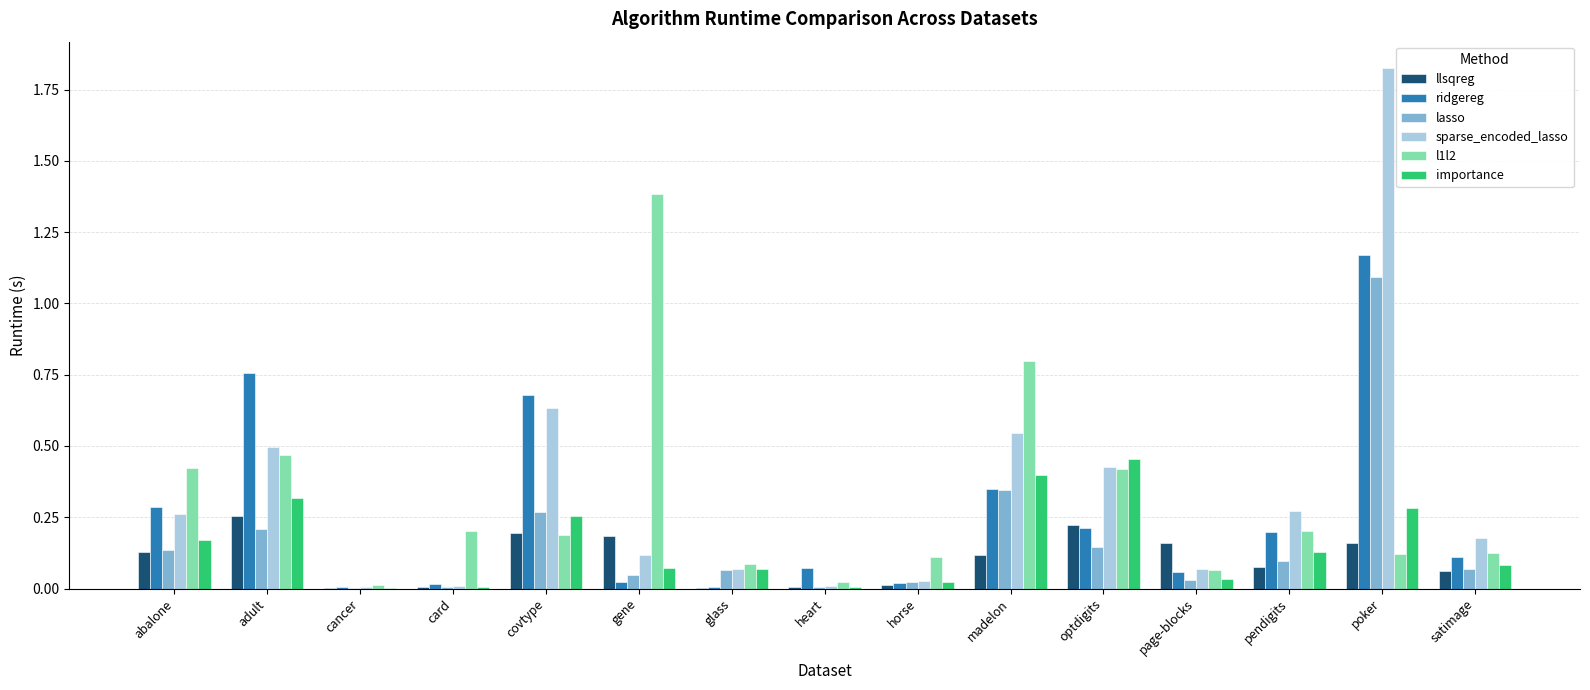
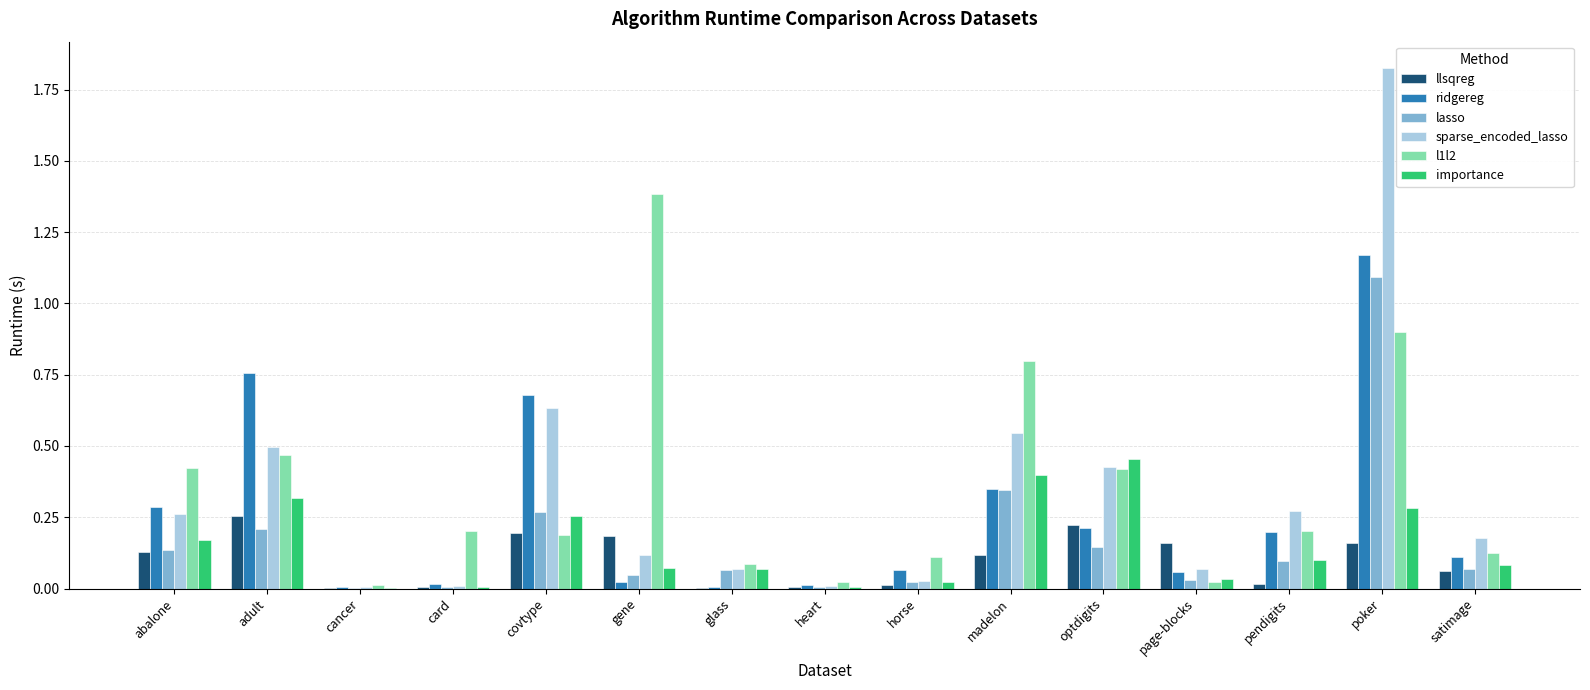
  {
    "llsqreg": {
      "abalone": 0.13,
      "adult": 0.26,
      "covtype": 0.20,
      "gene": 0.18,
      "horse": 0.01,
      "madelon": 0.12,
      "optdigits": 0.22,
      "page-blocks": 0.16,
-     "pendigits": 0.08,
+     "pendigits": 0.02,
      "poker": 0.16,
      "satimage": 0.06
    },
    "ridgereg": {
      "abalone": 0.29,
      "adult": 0.76,
      "card": 0.02,
      "covtype": 0.68,
      "gene": 0.02,
-     "heart": 0.07,
-     "horse": 0.02,
+     "heart": 0.01,
+     "horse": 0.06,
      "madelon": 0.35,
      "optdigits": 0.21,
      "page-blocks": 0.06,
      "pendigits": 0.20,
      "poker": 1.17,
      "satimage": 0.11
    },
    "l1l2": {
      "abalone": 0.42,
      "adult": 0.47,
      "cancer": 0.01,
      "card": 0.20,
      "covtype": 0.19,
      "gene": 1.38,
      "glass": 0.09,
      "heart": 0.02,
      "horse": 0.11,
      "madelon": 0.80,
      "optdigits": 0.42,
-     "page-blocks": 0.07,
+     "page-blocks": 0.02,
      "pendigits": 0.20,
-     "poker": 0.12,
+     "poker": 0.90,
      "satimage": 0.13
    },
    "importance": {
      "abalone": 0.17,
      "adult": 0.32,
      "covtype": 0.25,
      "gene": 0.07,
      "glass": 0.07,
      "horse": 0.02,
      "madelon": 0.40,
      "optdigits": 0.45,
      "page-blocks": 0.03,
-     "pendigits": 0.13,
+     "pendigits": 0.10,
      "poker": 0.28,
      "satimage": 0.08
    }
  }
